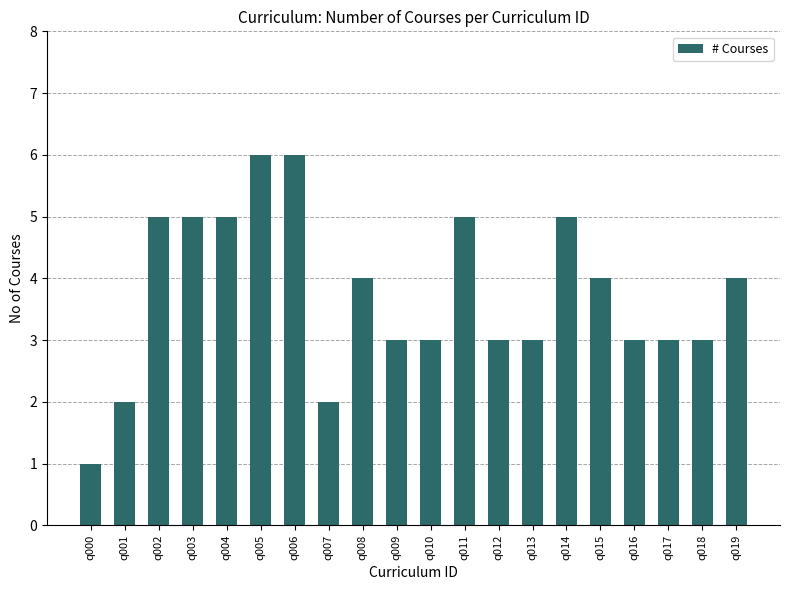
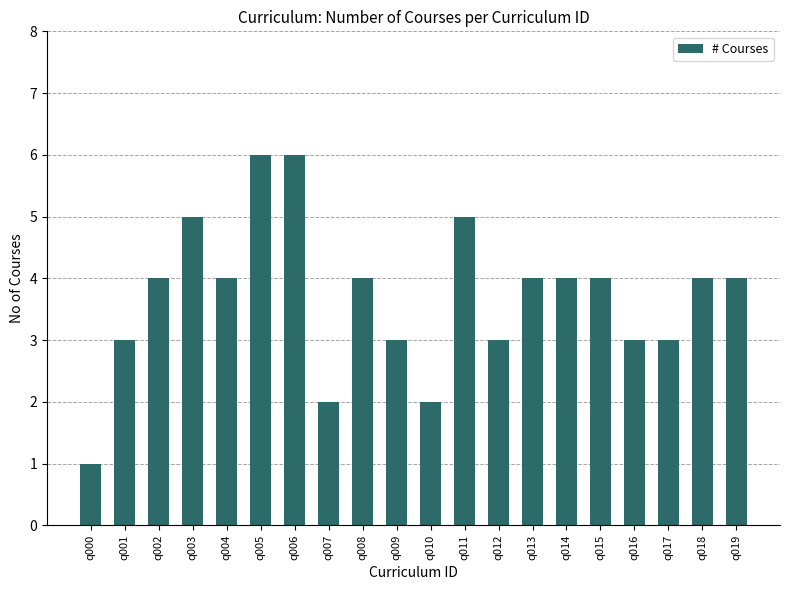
  {
    "q000": 1,
-   "q001": 2,
-   "q002": 5,
+   "q001": 3,
+   "q002": 4,
    "q003": 5,
-   "q004": 5,
+   "q004": 4,
    "q005": 6,
    "q006": 6,
    "q007": 2,
    "q008": 4,
    "q009": 3,
-   "q010": 3,
+   "q010": 2,
    "q011": 5,
    "q012": 3,
-   "q013": 3,
-   "q014": 5,
+   "q013": 4,
+   "q014": 4,
    "q015": 4,
    "q016": 3,
    "q017": 3,
-   "q018": 3,
+   "q018": 4,
    "q019": 4
  }
